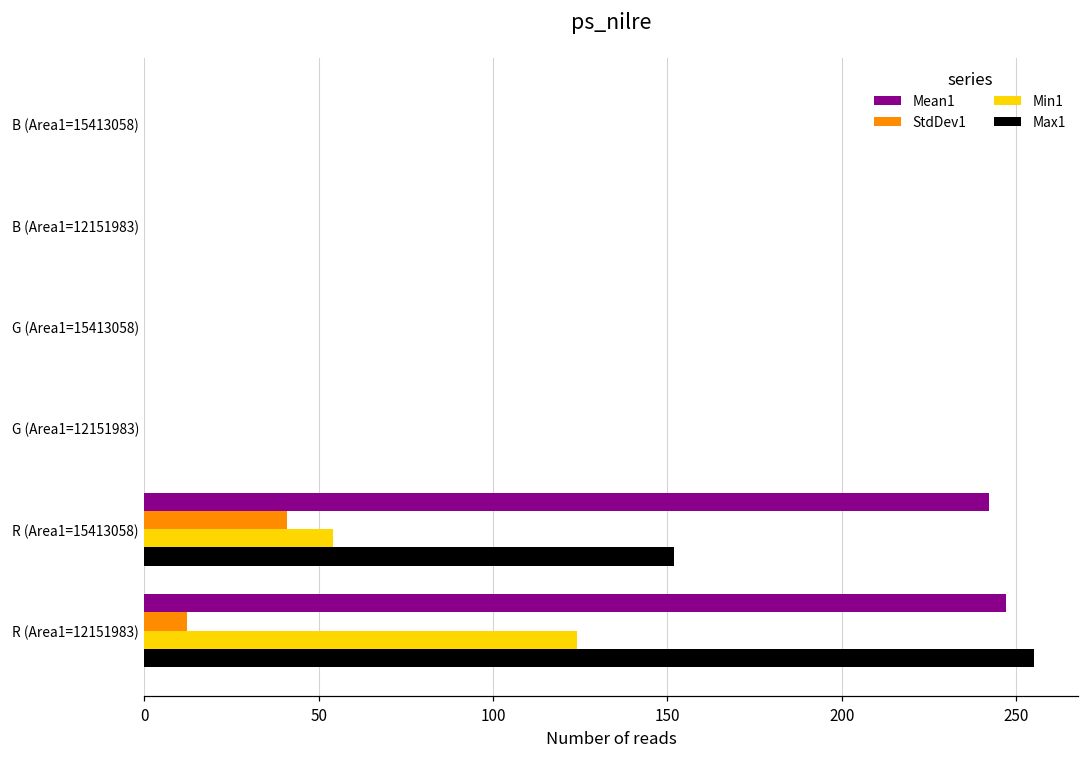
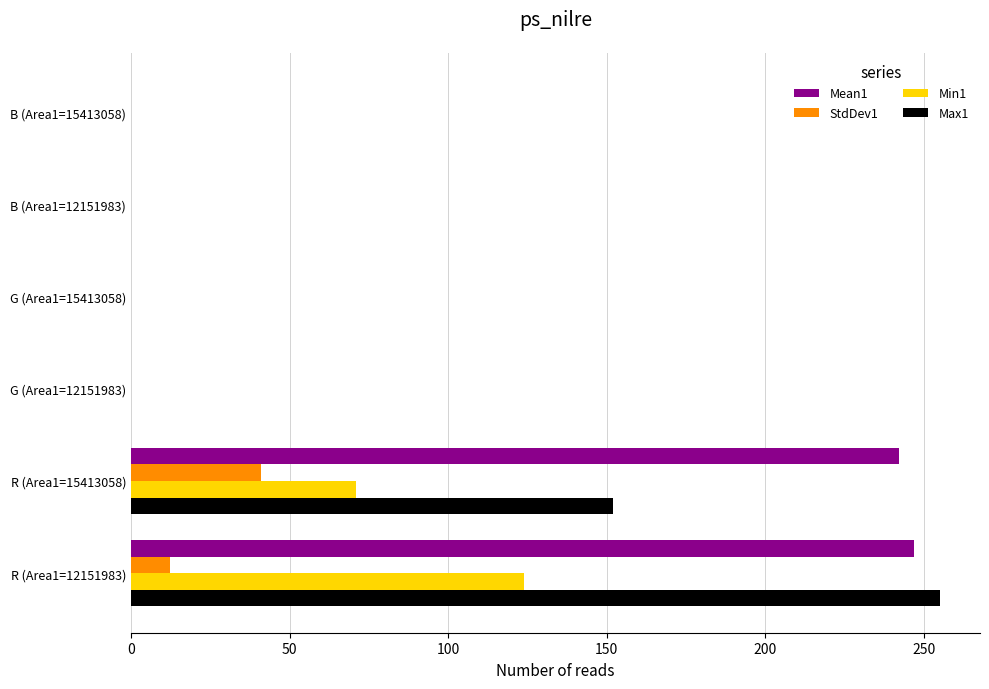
  {
    "Mean1": {
      "B (Area1=15413058)": 0,
      "B (Area1=12151983)": 0,
      "G (Area1=15413058)": 0,
      "G (Area1=12151983)": 0,
      "R (Area1=15413058)": 242,
      "R (Area1=12151983)": 247
    },
    "StdDev1": {
      "B (Area1=15413058)": 0,
      "B (Area1=12151983)": 0,
      "G (Area1=15413058)": 0,
      "G (Area1=12151983)": 0,
      "R (Area1=15413058)": 41,
      "R (Area1=12151983)": 12
    },
    "Min1": {
      "B (Area1=15413058)": 0,
      "B (Area1=12151983)": 0,
      "G (Area1=15413058)": 0,
      "G (Area1=12151983)": 0,
-     "R (Area1=15413058)": 54,
+     "R (Area1=15413058)": 71,
      "R (Area1=12151983)": 124
    },
    "Max1": {
      "B (Area1=15413058)": 0,
      "B (Area1=12151983)": 0,
      "G (Area1=15413058)": 0,
      "G (Area1=12151983)": 0,
      "R (Area1=15413058)": 152,
      "R (Area1=12151983)": 255
    }
  }
